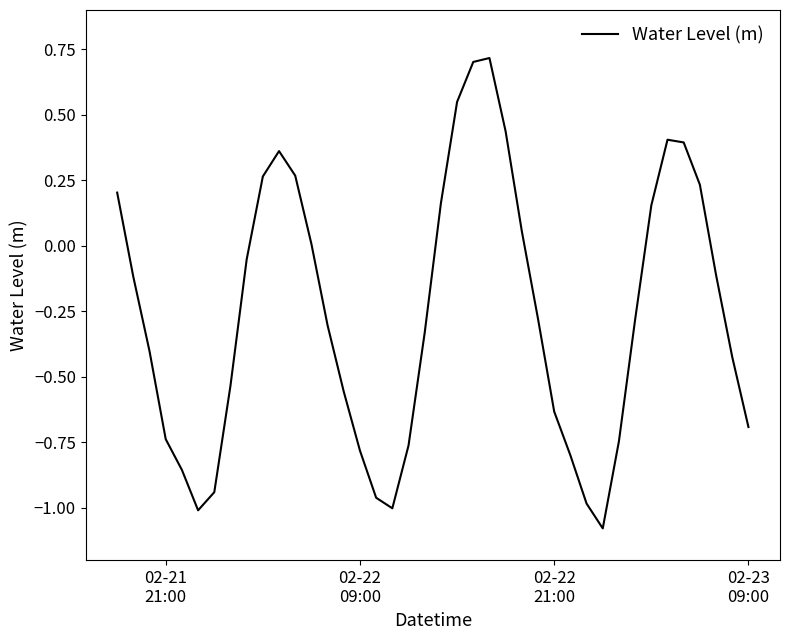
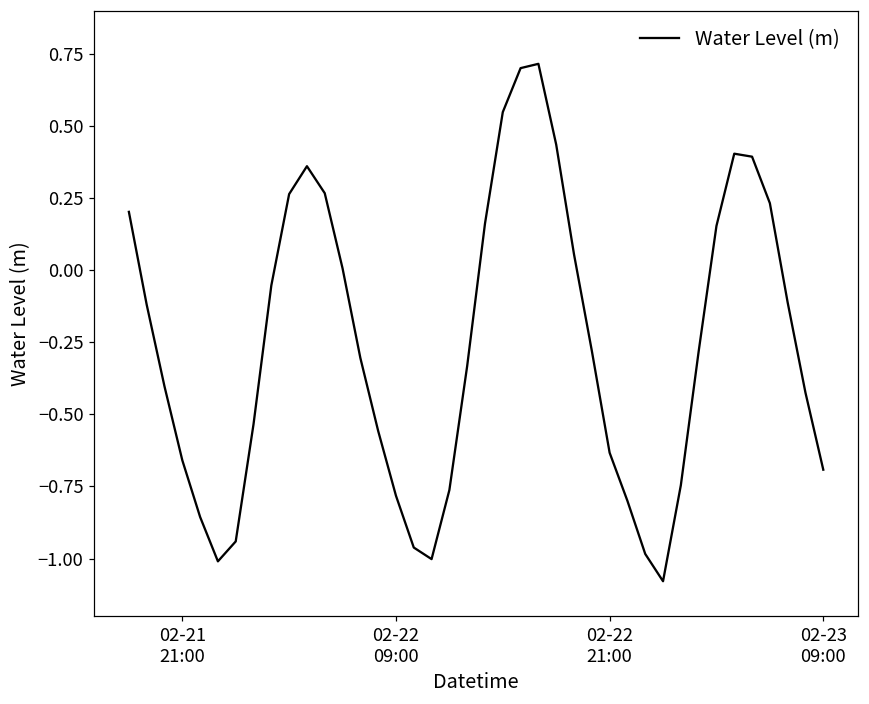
  {
-   "02-21 21:00": -0.74,
+   "02-21 21:00": -0.66,
    "02-22 09:00": -0.78,
    "02-22 21:00": -0.63,
    "02-23 09:00": -0.69
  }
